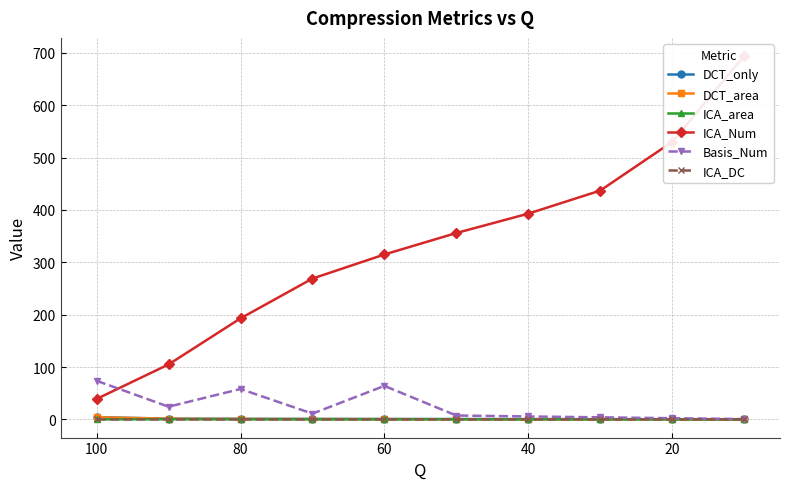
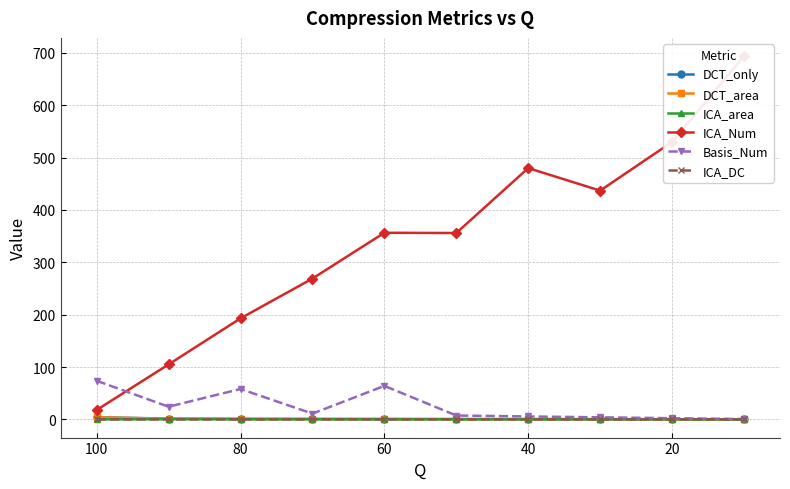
  {
    "ICA_Num": {
-     "100": 40,
+     "100": 20,
      "80": 190,
-     "60": 320,
-     "40": 390
+     "60": 360,
+     "40": 480
    },
    "Basis_Num": {
      "100": 70,
      "80": 60,
      "60": 60,
      "40": 10
    }
  }
